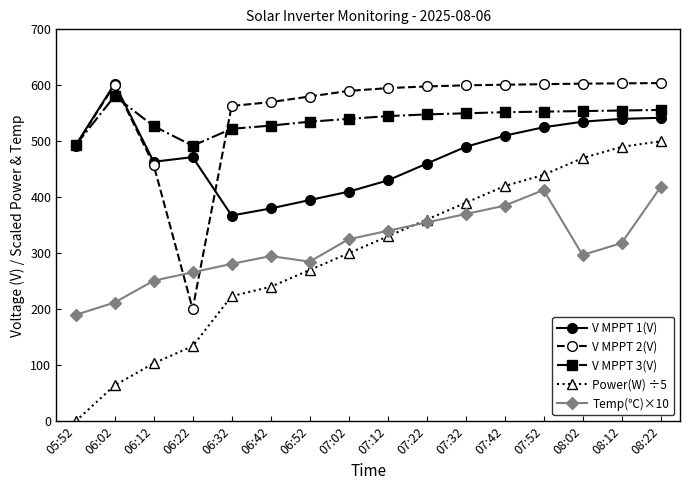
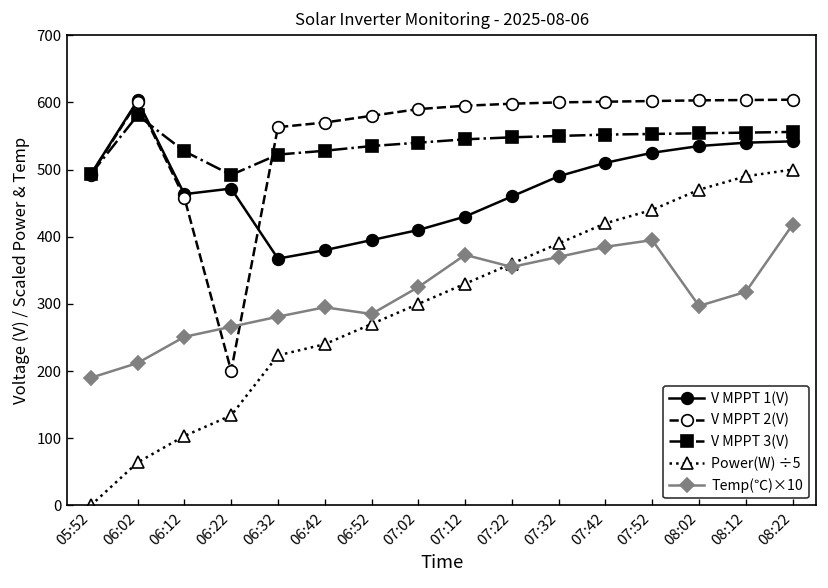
  {
    "Temp(℃)×10": {
      "05:52": 190,
      "06:02": 210,
      "06:12": 250,
      "06:22": 270,
      "06:32": 280,
      "06:42": 300,
      "06:52": 290,
      "07:02": 330,
-     "07:12": 340,
+     "07:12": 370,
      "07:22": 360,
      "07:32": 370,
      "07:42": 390,
-     "07:52": 410,
+     "07:52": 400,
      "08:02": 300,
      "08:12": 320,
      "08:22": 420
    }
  }
